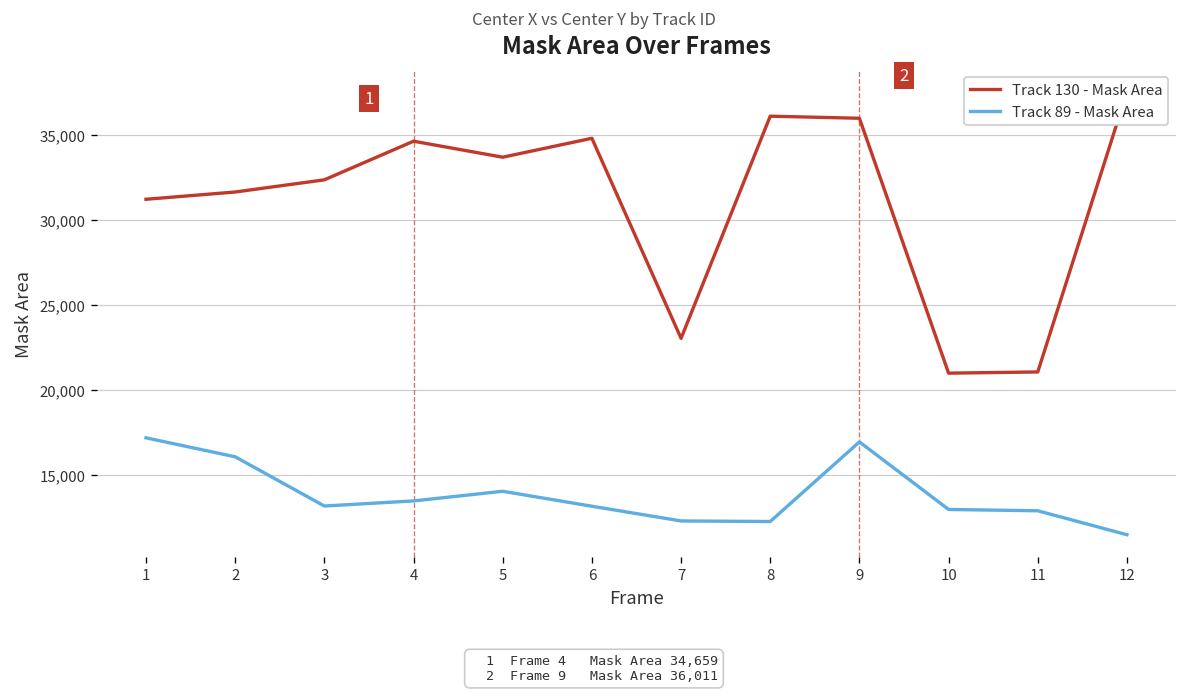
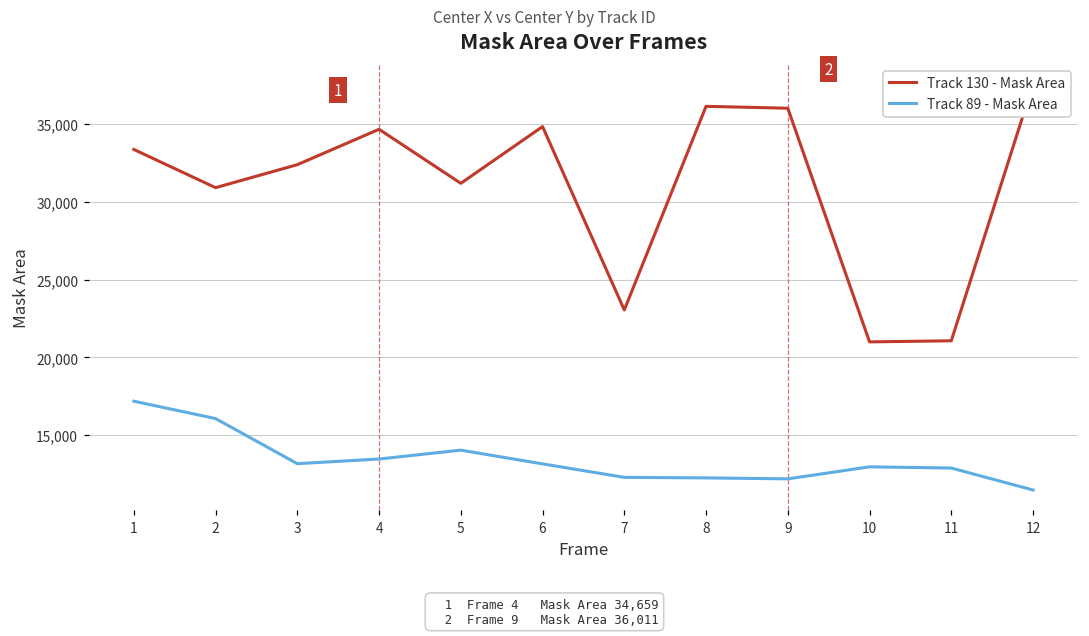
  {
    "Track 130 - Mask Area": {
-     "1": "31,200",
-     "2": "31,700",
+     "1": "33,400",
+     "2": "30,900",
      "3": "32,400",
      "4": "34,700",
-     "5": "33,700",
+     "5": "31,200",
      "6": "34,800",
      "7": "23,000",
      "8": "36,100",
      "9": "36,000",
      "10": "21,000",
      "11": "21,100"
    },
    "Track 89 - Mask Area": {
      "1": "17,200",
      "2": "16,100",
      "3": "13,200",
      "4": "13,500",
      "5": "14,000",
      "6": "13,200",
      "7": "12,300",
      "8": "12,300",
-     "9": "16,900",
+     "9": "12,200",
      "10": "13,000",
      "11": "12,900",
      "12": "11,500"
    }
  }
